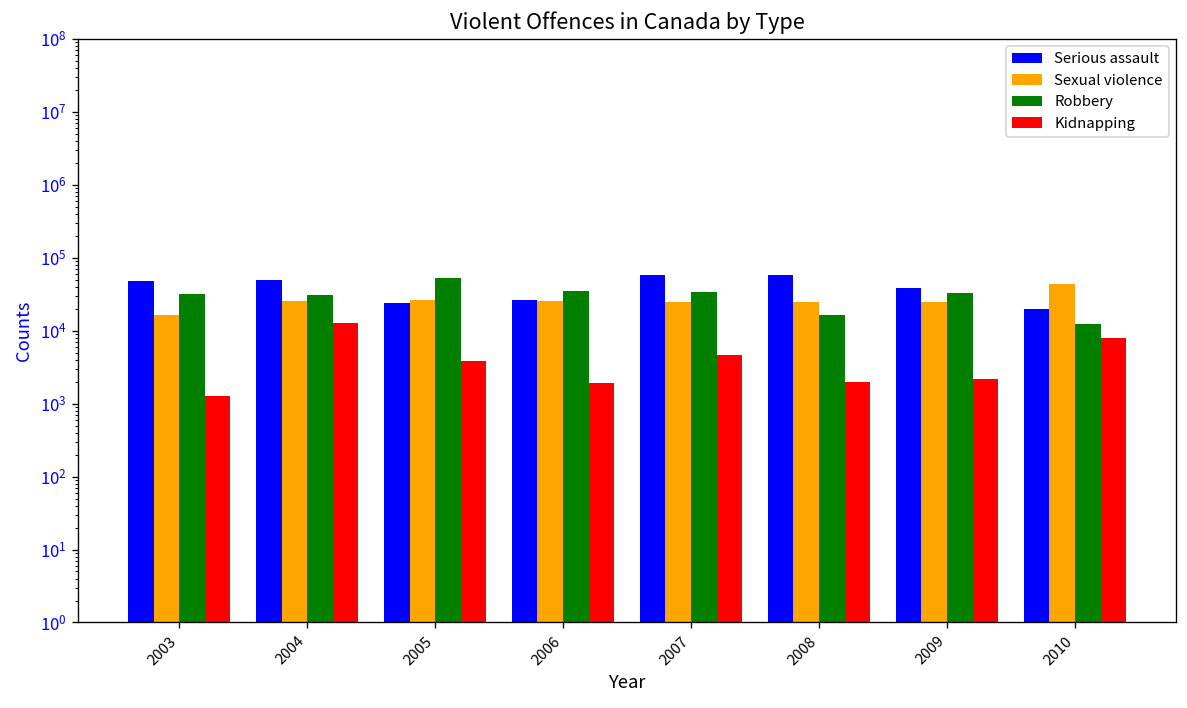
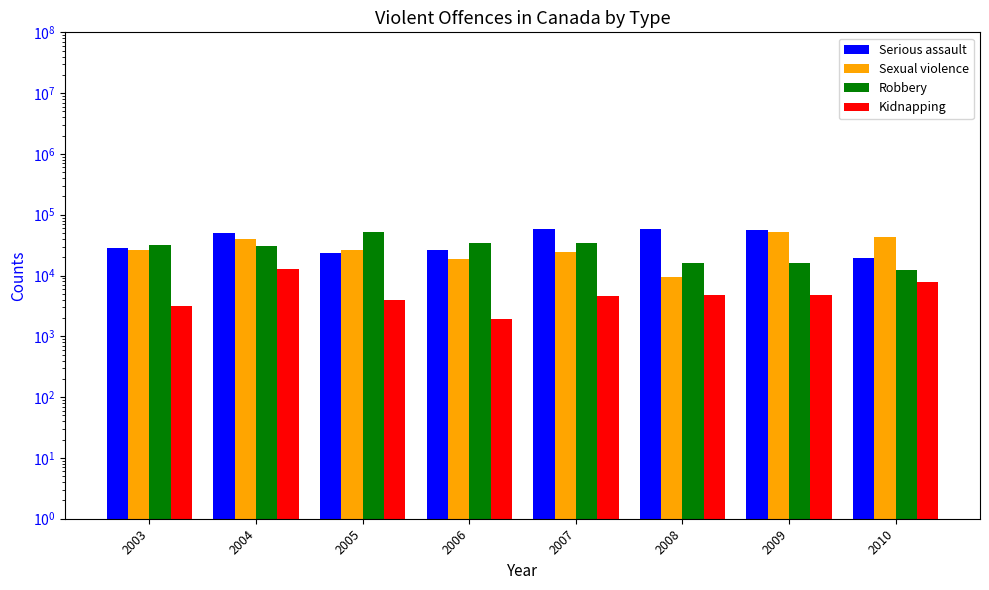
  {
    "Serious assault": {
-     "2003": 50000,
+     "2003": 30000,
      "2004": 50000,
      "2005": 24000,
      "2006": 26000,
      "2007": 60000,
      "2008": 60000,
-     "2009": 40000,
+     "2009": 60000,
      "2010": 20000
    },
    "Sexual violence": {
-     "2003": 17000,
-     "2004": 26000,
+     "2003": 26000,
+     "2004": 40000,
      "2005": 26000,
-     "2006": 25000,
+     "2006": 19000,
      "2007": 25000,
-     "2008": 25000,
-     "2009": 25000,
+     "2008": 9000,
+     "2009": 50000,
      "2010": 40000
    },
    "Robbery": {
      "2003": 30000,
      "2004": 30000,
      "2005": 50000,
      "2006": 30000,
      "2007": 30000,
      "2008": 16000,
-     "2009": 30000,
+     "2009": 16000,
      "2010": 12000
    },
    "Kidnapping": {
-     "2003": 1300,
+     "2003": 3000,
      "2004": 13000,
      "2005": 4000,
      "2006": 1900,
      "2007": 5000,
-     "2008": 2000,
-     "2009": 2100,
+     "2008": 5000,
+     "2009": 5000,
      "2010": 8000
    }
  }
